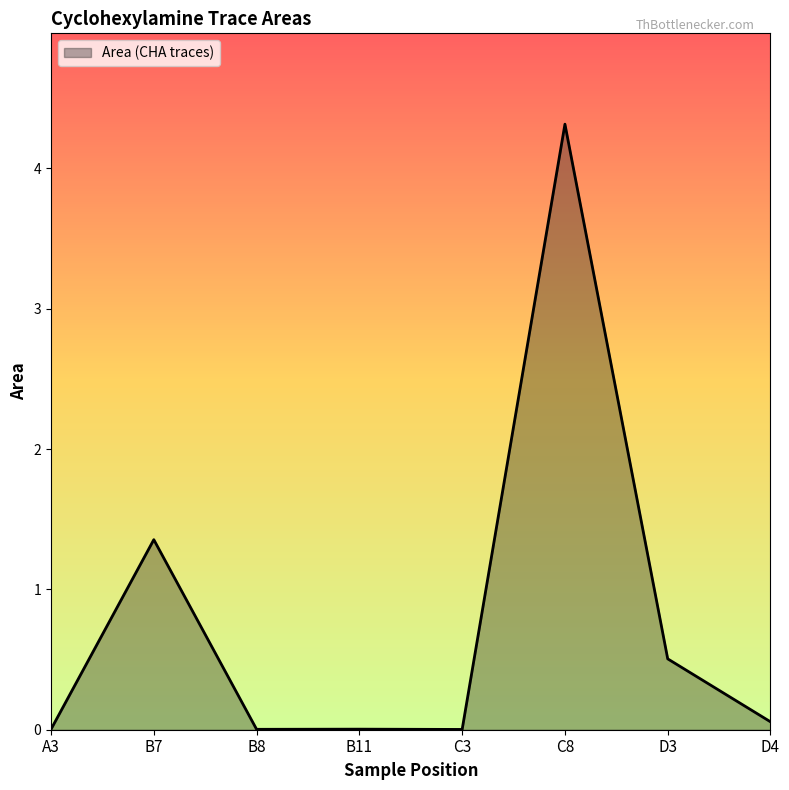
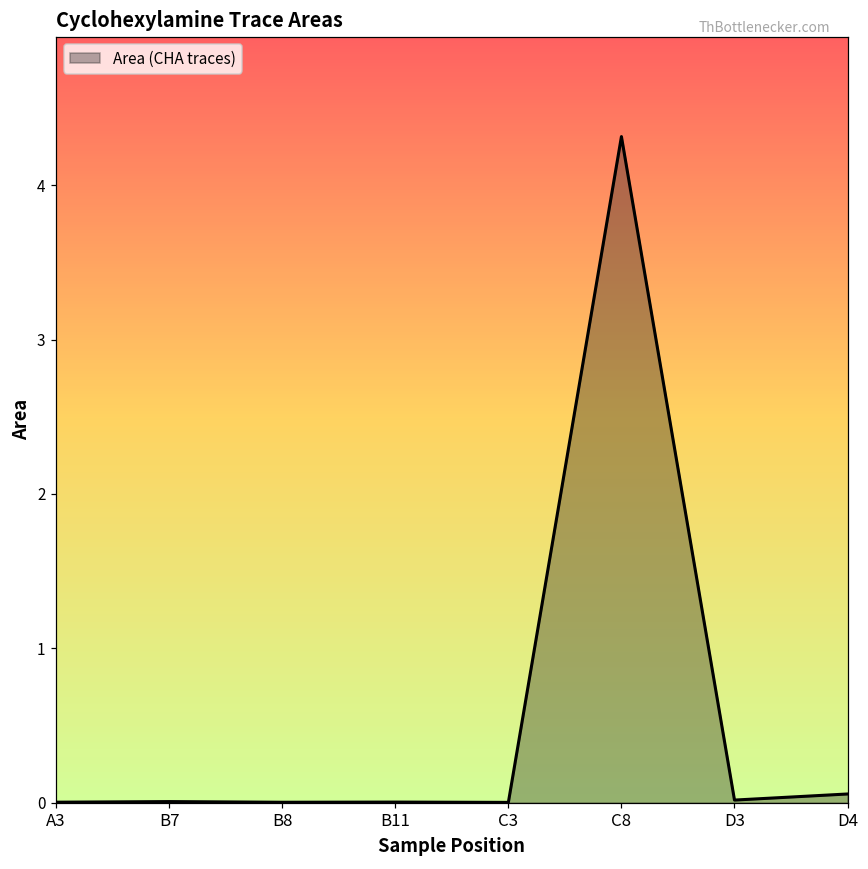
  {
    "A3": 0.00,
-   "B7": 1.35,
+   "B7": 0.01,
    "B8": 0.00,
    "B11": 0.00,
    "C3": 0.00,
    "C8": 4.31,
-   "D3": 0.50,
+   "D3": 0.02,
    "D4": 0.06
  }
